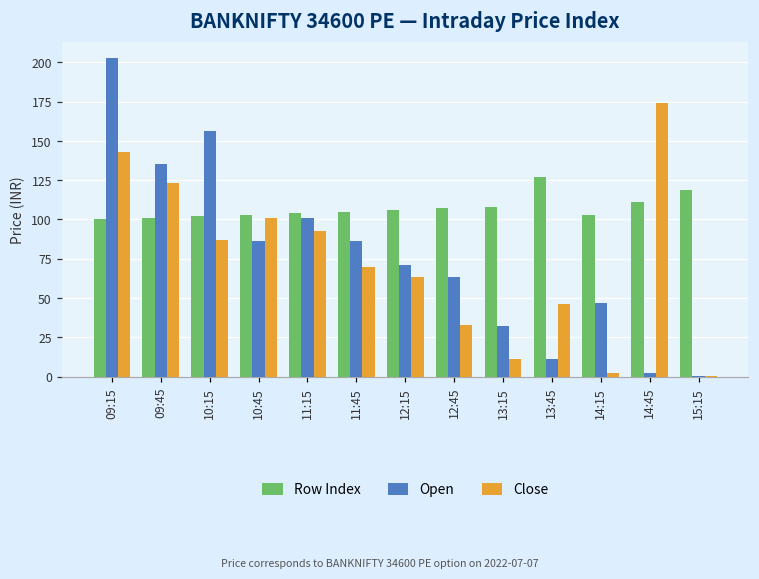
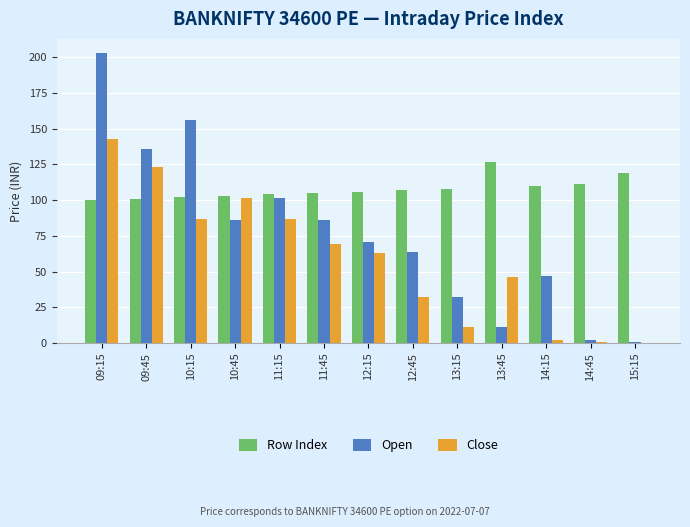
  {
    "Row Index": {
      "09:15": 100,
      "09:45": 101,
      "10:15": 102,
      "10:45": 103,
      "11:15": 104,
      "11:45": 105,
      "12:15": 106,
      "12:45": 107,
      "13:15": 108,
      "13:45": 127,
-     "14:15": 103,
+     "14:15": 110,
      "14:45": 111,
      "15:15": 119
    },
    "Open": {
      "09:15": 203,
      "09:45": 136,
      "10:15": 156,
      "10:45": 86,
      "11:15": 101,
      "11:45": 86,
      "12:15": 71,
      "12:45": 64,
      "13:15": 32,
      "13:45": 11,
      "14:15": 47,
      "14:45": 2
    },
    "Close": {
      "09:15": 143,
      "09:45": 123,
      "10:15": 87,
      "10:45": 101,
-     "11:15": 93,
+     "11:15": 87,
      "11:45": 70,
      "12:15": 63,
      "12:45": 33,
      "13:15": 11,
      "13:45": 46,
      "14:15": 2,
-     "14:45": 174
+     "14:45": 0
    }
  }
